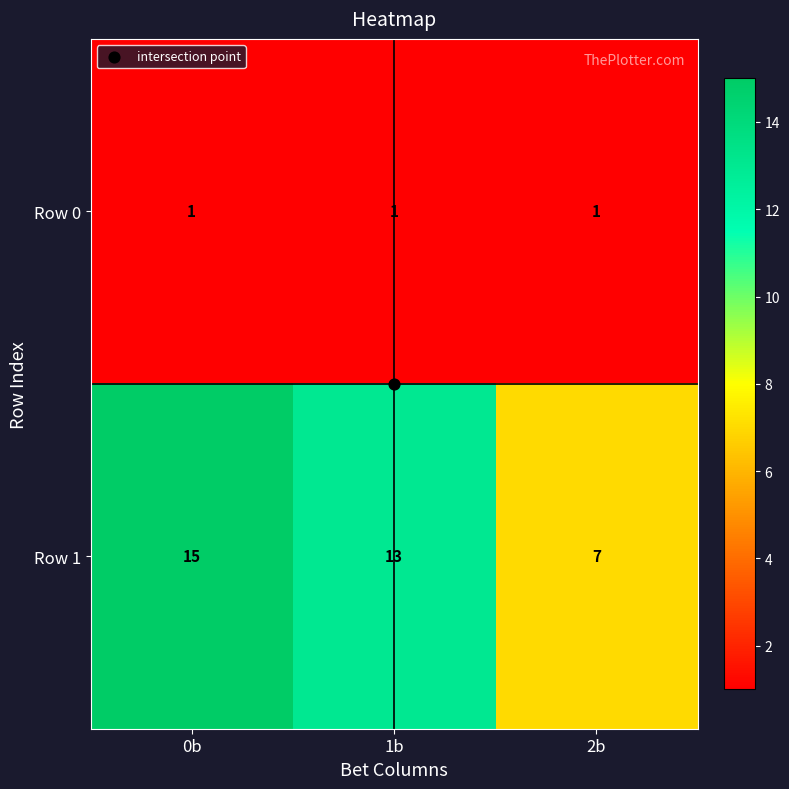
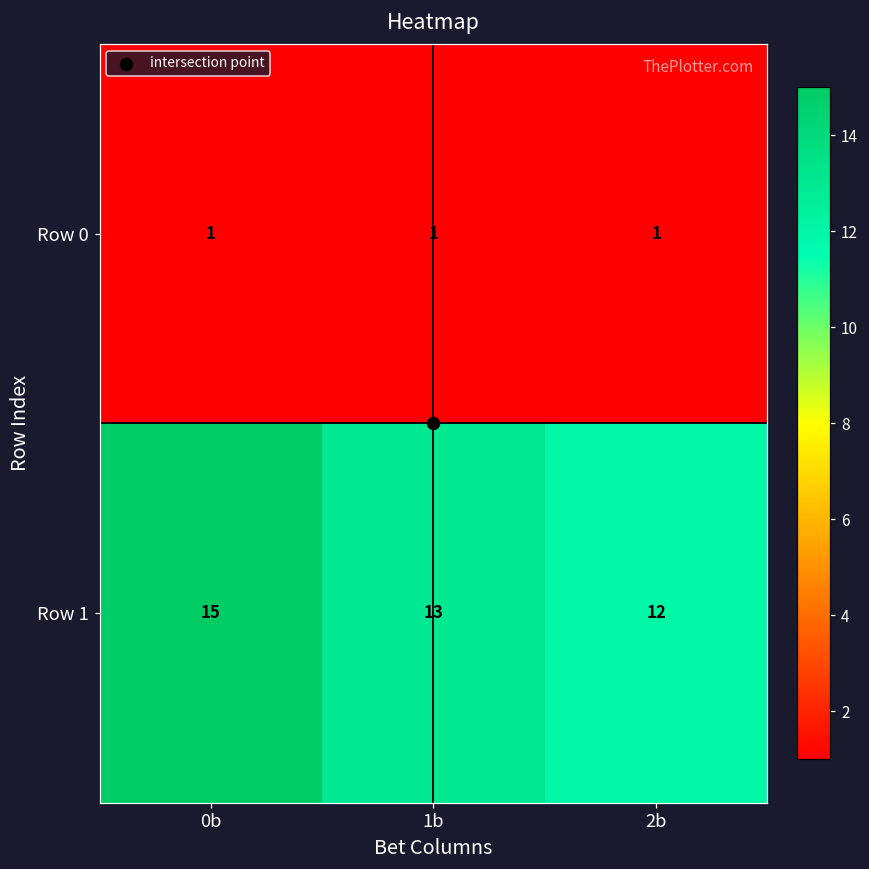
  {
    "Row 0": {
      "0b": 1,
      "1b": 1
    },
    "Row 1": {
      "0b": 15,
      "1b": 13,
-     "2b": 7
+     "2b": 12
    }
  }
